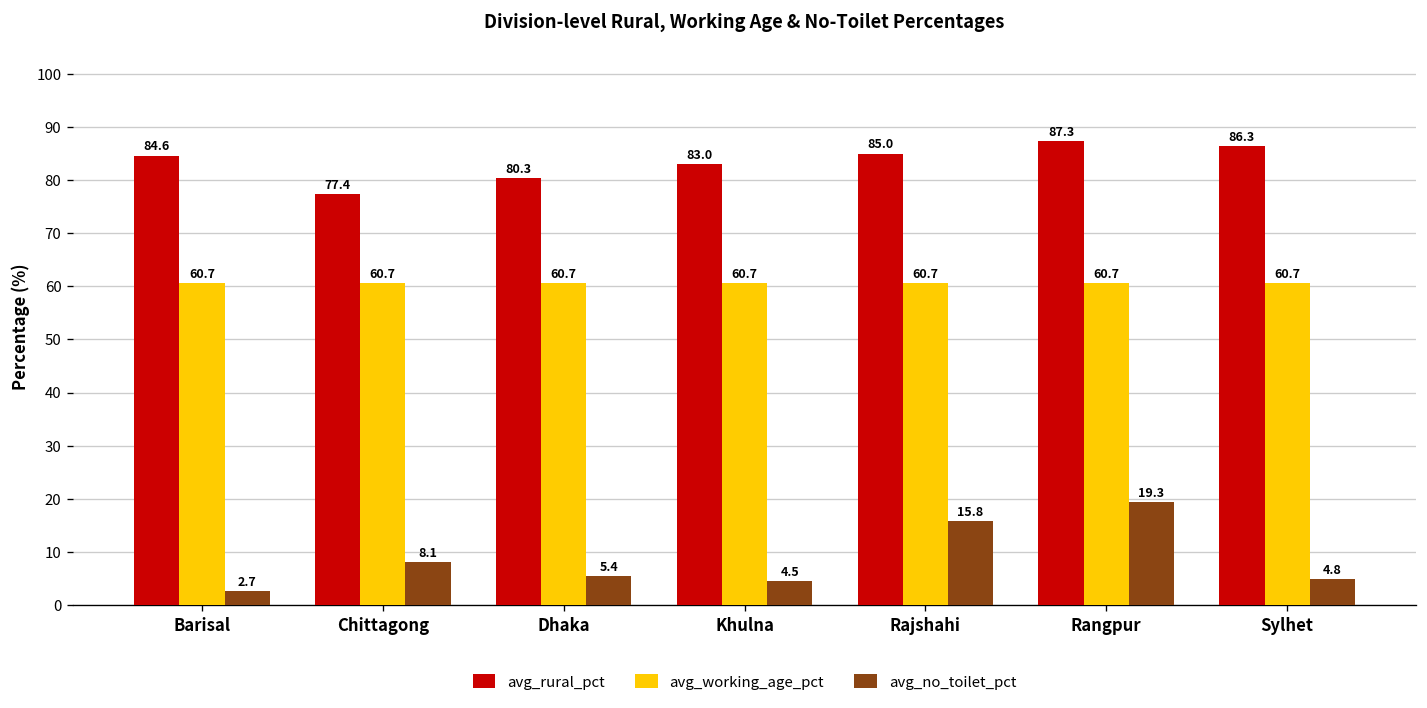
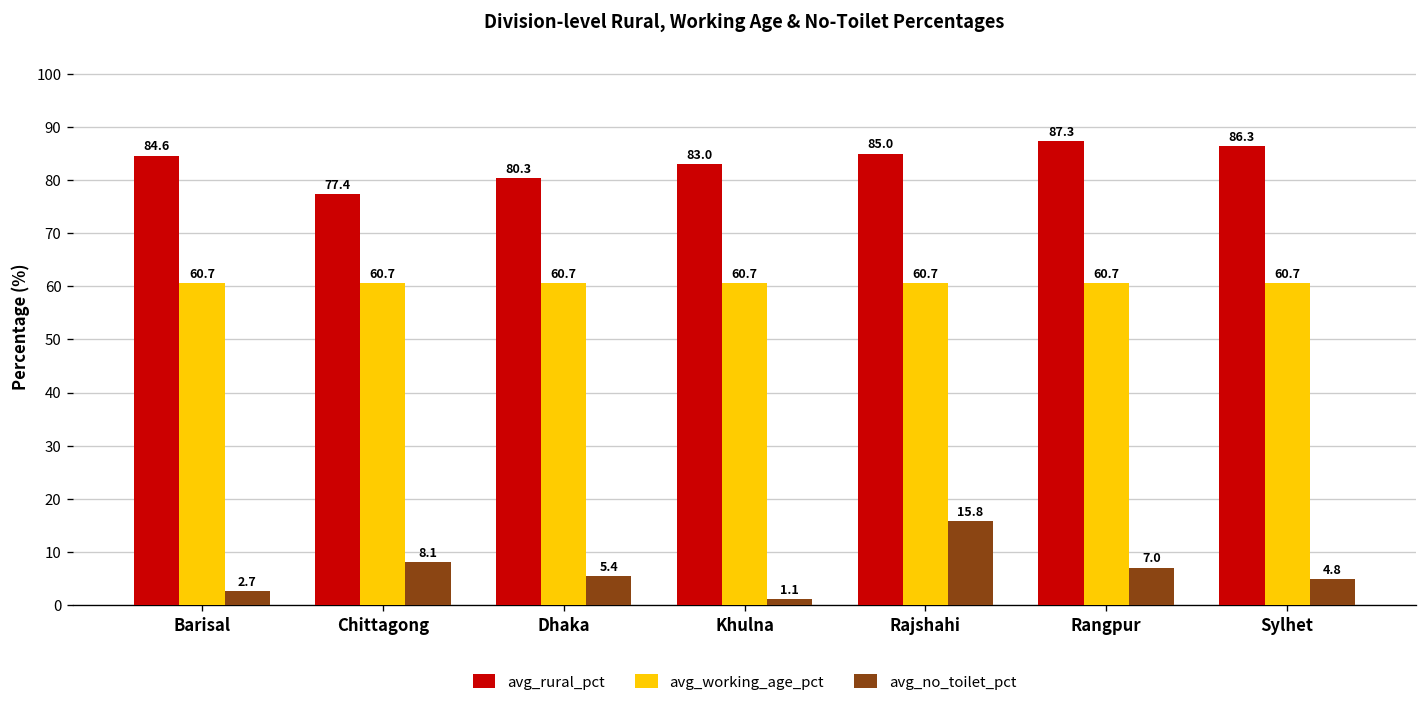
  {
    "avg_rural_pct": {
      "Barisal": 84.6,
      "Chittagong": 77.4,
      "Dhaka": 80.3,
      "Khulna": 83.0,
      "Rajshahi": 85.0,
      "Rangpur": 87.3,
      "Sylhet": 86.3
    },
    "avg_working_age_pct": {
      "Barisal": 60.7,
      "Chittagong": 60.7,
      "Dhaka": 60.7,
      "Khulna": 60.7,
      "Rajshahi": 60.7,
      "Rangpur": 60.7,
      "Sylhet": 60.7
    },
    "avg_no_toilet_pct": {
      "Barisal": 2.7,
      "Chittagong": 8.1,
      "Dhaka": 5.4,
-     "Khulna": 4.5,
+     "Khulna": 1.1,
      "Rajshahi": 15.8,
-     "Rangpur": 19.3,
+     "Rangpur": 7.0,
      "Sylhet": 4.8
    }
  }
